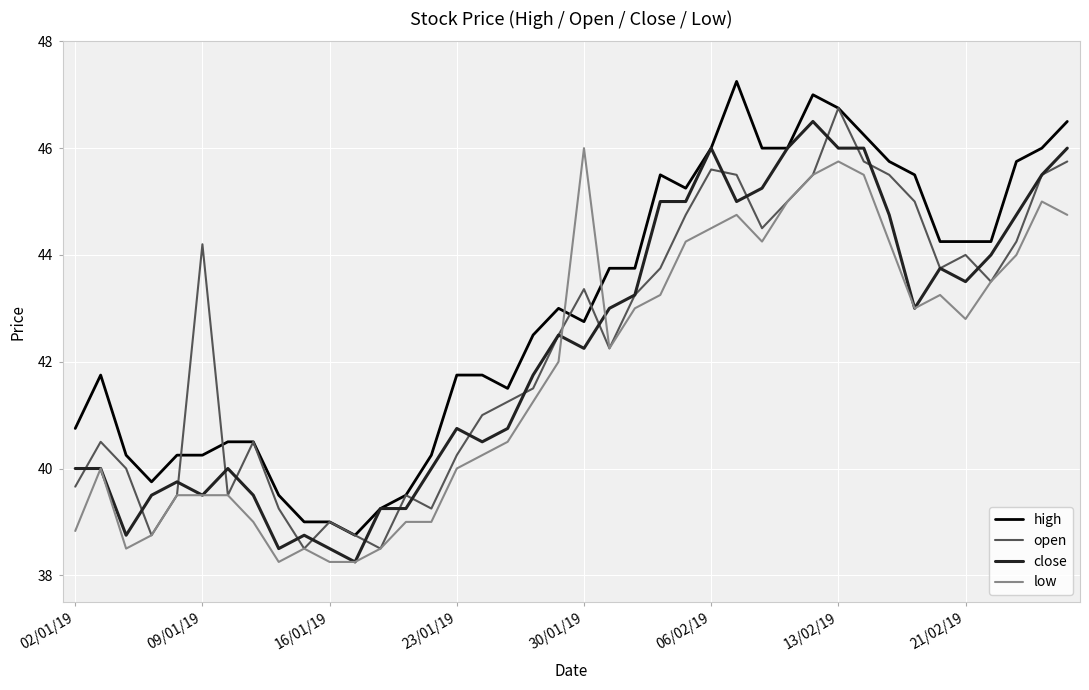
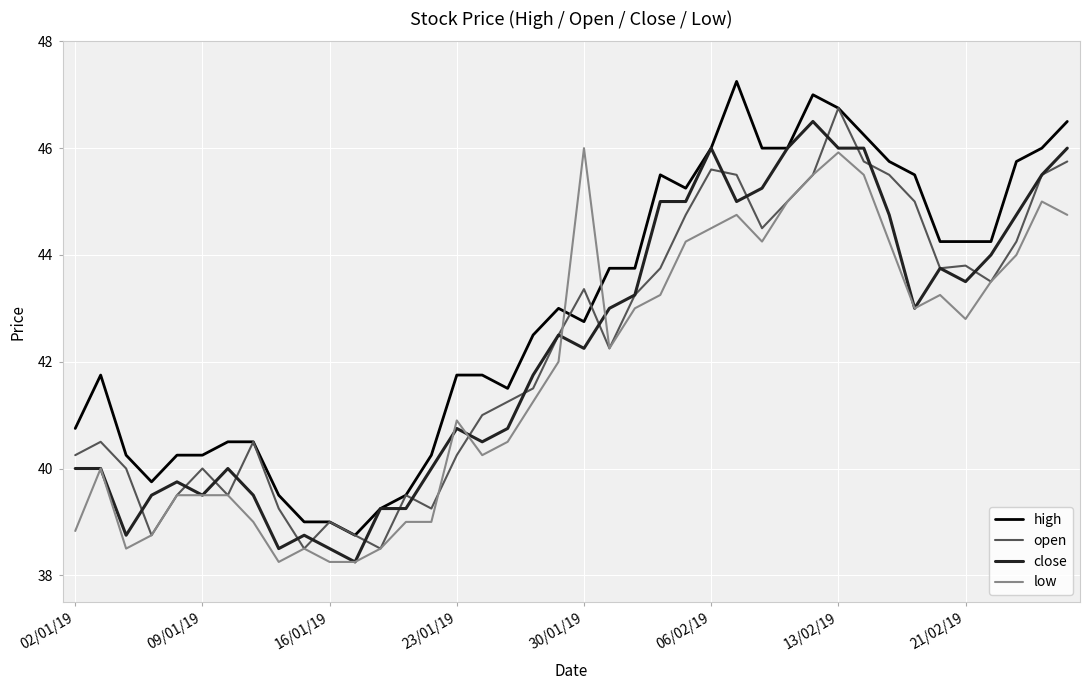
  {
    "open": {
-     "02/01/19": 39.7,
-     "09/01/19": 44.2,
+     "02/01/19": 40.3,
+     "09/01/19": 40.0,
      "23/01/19": 40.3,
      "30/01/19": 43.4,
      "06/02/19": 45.6,
-     "21/02/19": 44.0
+     "21/02/19": 43.8
    },
    "low": {
      "02/01/19": 38.8,
      "16/01/19": 38.3,
-     "23/01/19": 40.0,
+     "23/01/19": 40.9,
      "30/01/19": 46.0,
      "06/02/19": 44.5,
-     "13/02/19": 45.8,
+     "13/02/19": 45.9,
      "21/02/19": 42.8
    }
  }
